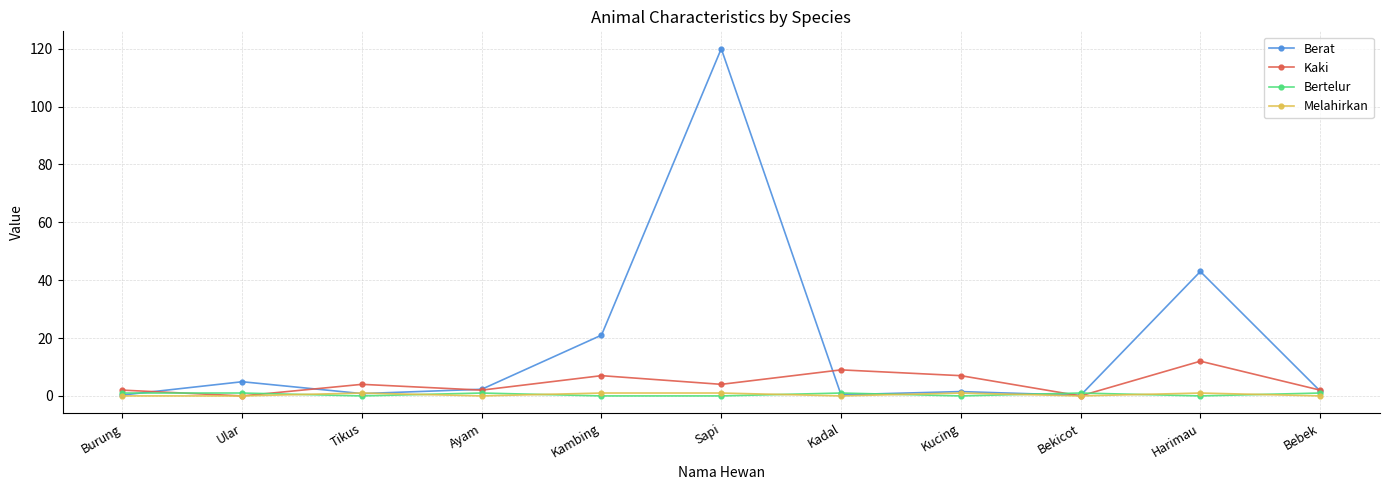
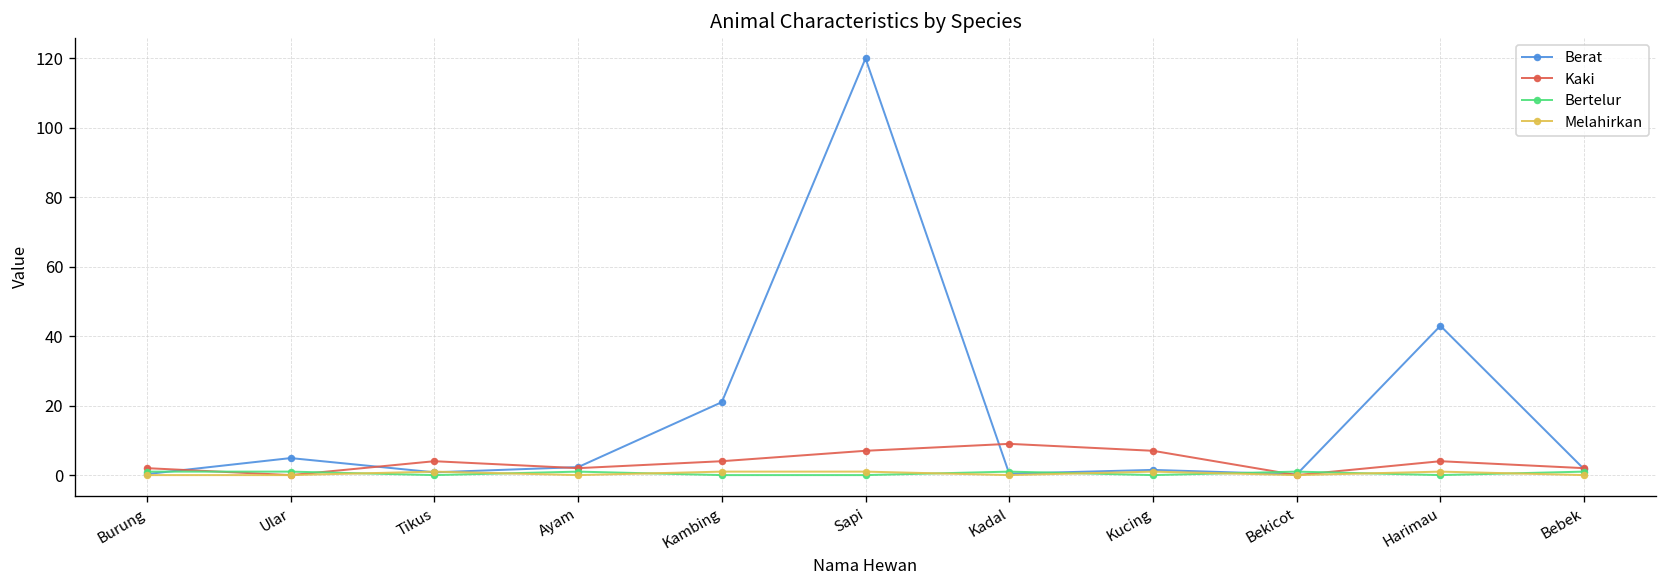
  {
    "Berat": {
      "Ular": 5,
      "Kambing": 21,
      "Sapi": 120,
      "Harimau": 43
    },
    "Kaki": {
      "Burung": 2,
      "Tikus": 4,
-     "Kambing": 7,
-     "Sapi": 4,
+     "Kambing": 4,
+     "Sapi": 7,
      "Kadal": 9,
      "Kucing": 7,
-     "Harimau": 12
+     "Harimau": 4
    },
    "Bertelur": {
      "Ular": 1,
      "Ayam": 1,
      "Kambing": 0,
      "Sapi": 0,
      "Kucing": 0,
      "Harimau": 0
    },
    "Melahirkan": {
      "Ayam": 0,
      "Kambing": 1,
      "Sapi": 1,
      "Harimau": 1,
      "Bebek": 0
    }
  }
